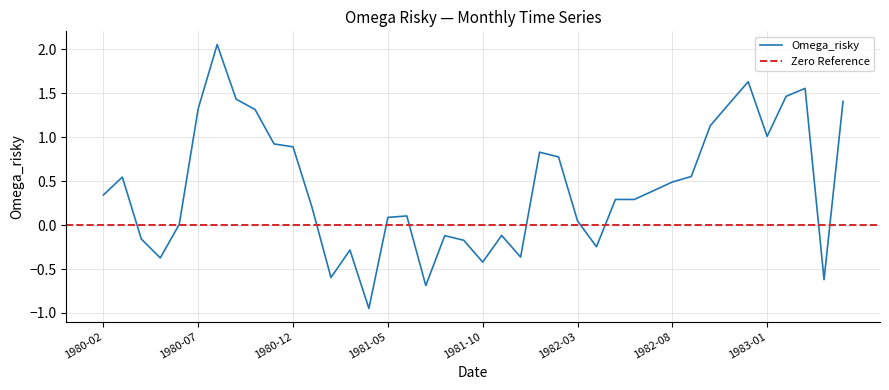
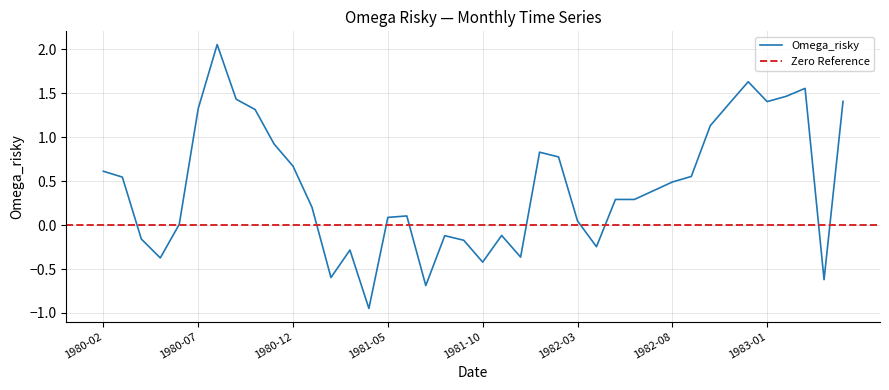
  {
-   "1980-02": 0.3,
+   "1980-02": 0.6,
    "1980-07": 1.3,
-   "1980-12": 0.9,
+   "1980-12": 0.7,
    "1981-05": 0.1,
    "1981-10": -0.4,
    "1982-03": 0.0,
    "1982-08": 0.5,
-   "1983-01": 1.0
+   "1983-01": 1.4
  }
